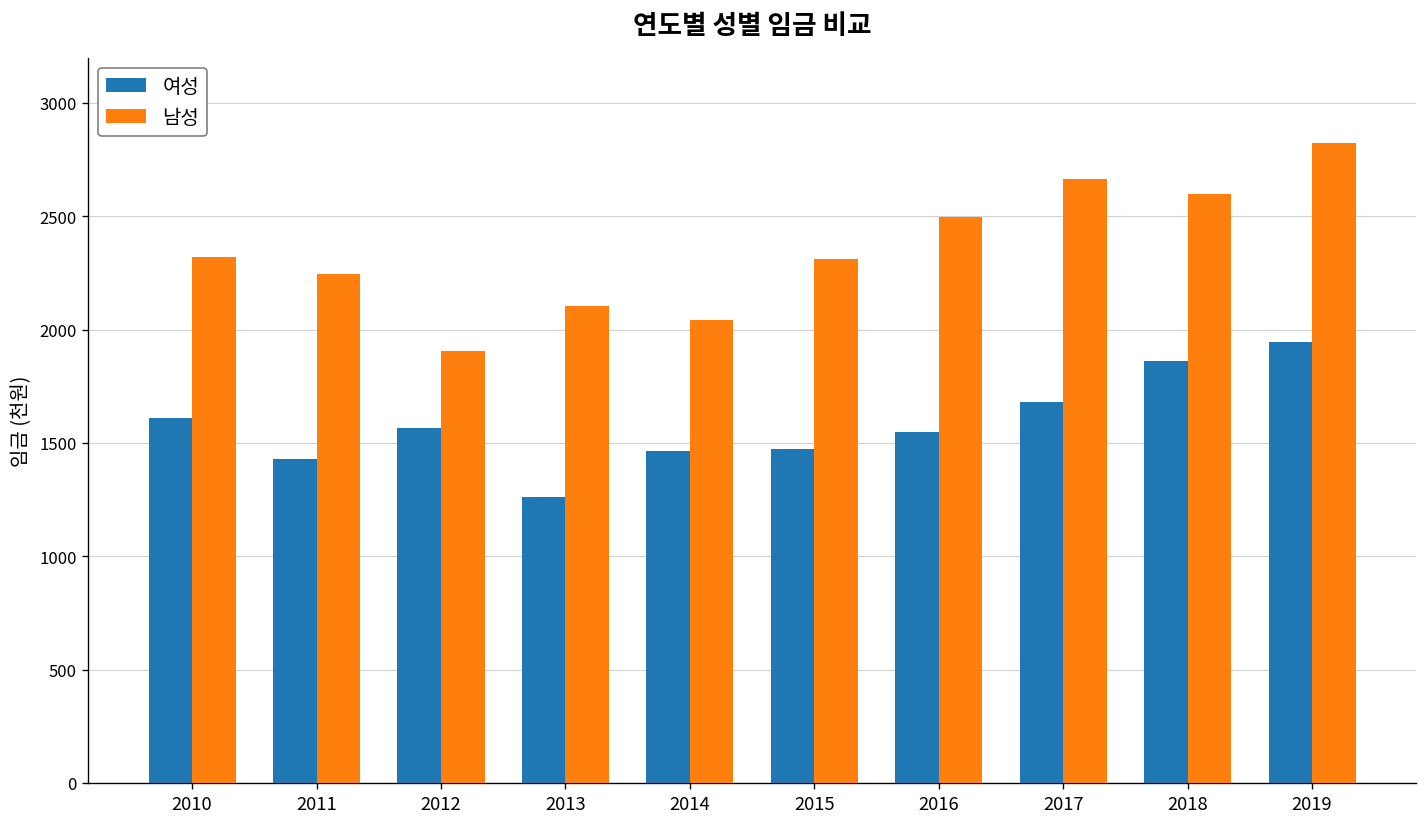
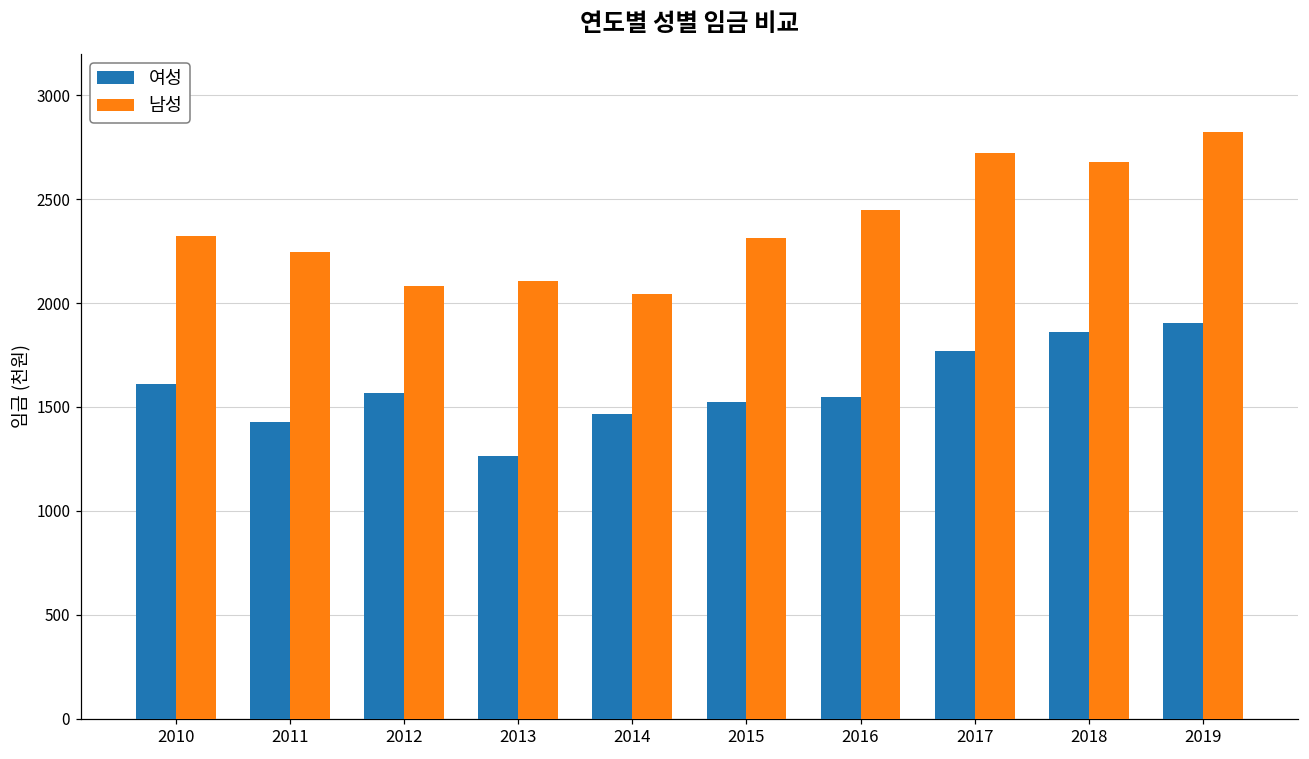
  {
    "여성": {
      "2010": 1610,
      "2011": 1430,
      "2012": 1570,
      "2013": 1260,
      "2014": 1460,
-     "2015": 1470,
+     "2015": 1520,
      "2016": 1550,
-     "2017": 1680,
+     "2017": 1770,
      "2018": 1860,
-     "2019": 1950
+     "2019": 1900
    },
    "남성": {
      "2010": 2320,
      "2011": 2250,
-     "2012": 1910,
+     "2012": 2080,
      "2013": 2110,
      "2014": 2040,
      "2015": 2310,
-     "2016": 2500,
-     "2017": 2670,
-     "2018": 2600,
+     "2016": 2450,
+     "2017": 2720,
+     "2018": 2680,
      "2019": 2830
    }
  }
